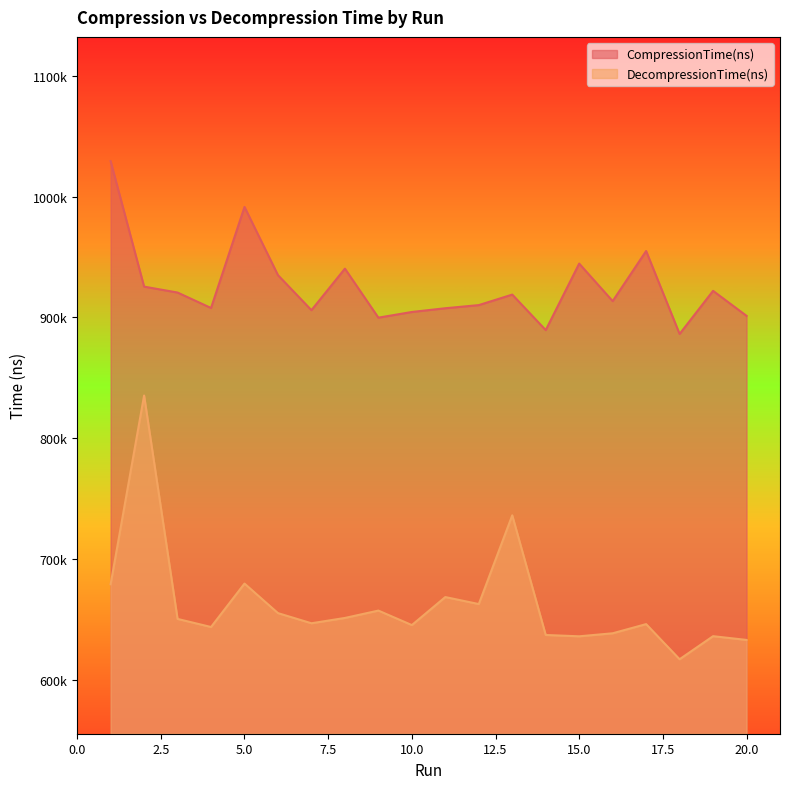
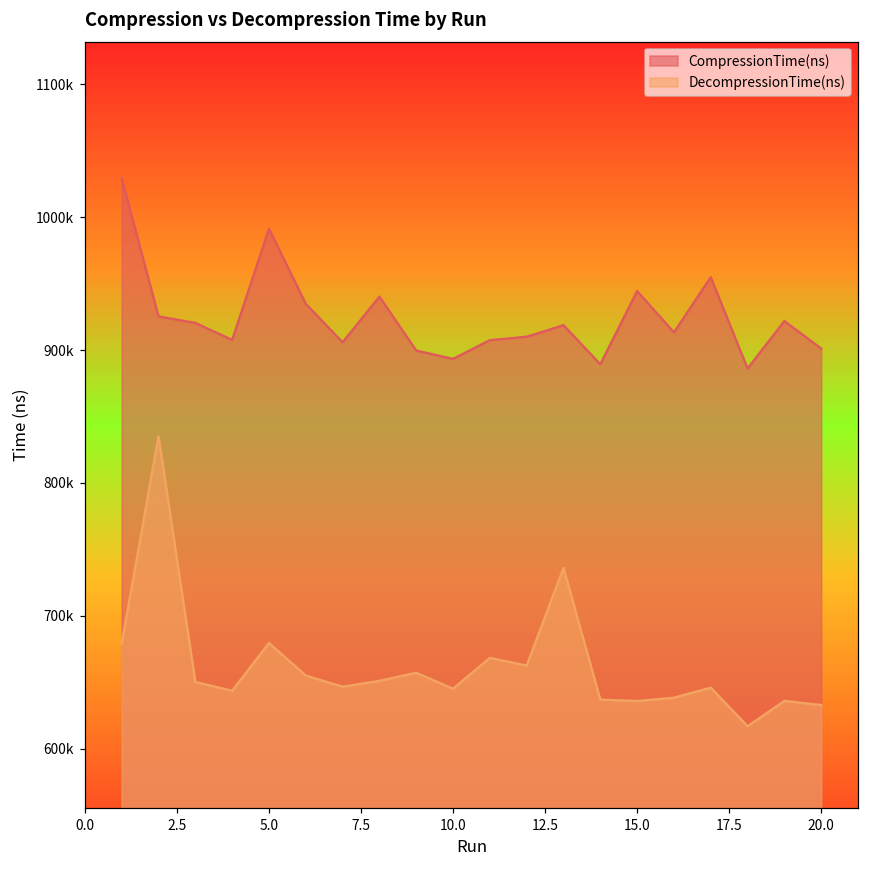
  {
    "CompressionTime(ns)": {
      "5.0": 991000,
-     "10.0": 904000,
+     "10.0": 893000,
      "15.0": 944000,
      "20.0": 901000
    },
    "DecompressionTime(ns)": {
      "5.0": 679000,
      "10.0": 645000,
      "15.0": 636000,
      "20.0": 633000
    }
  }
